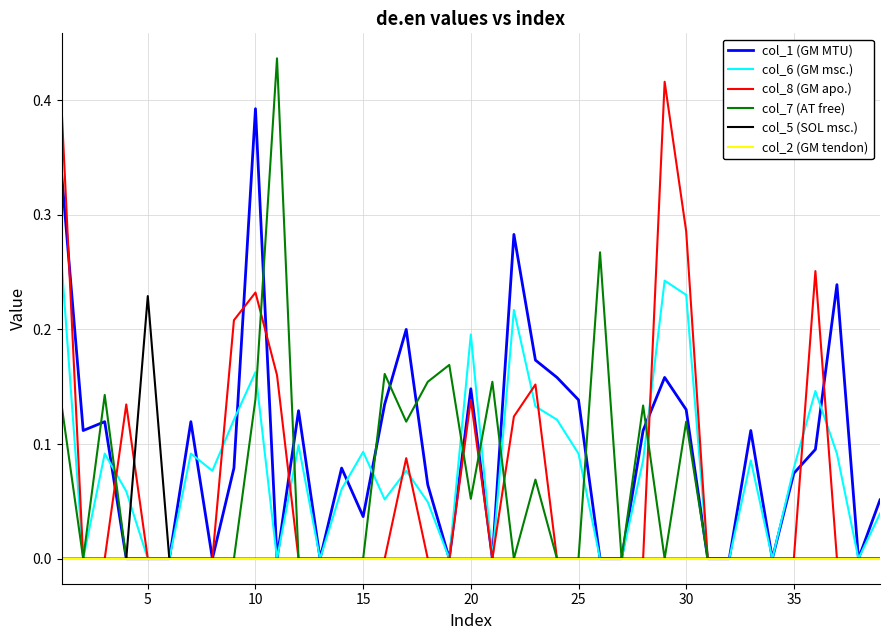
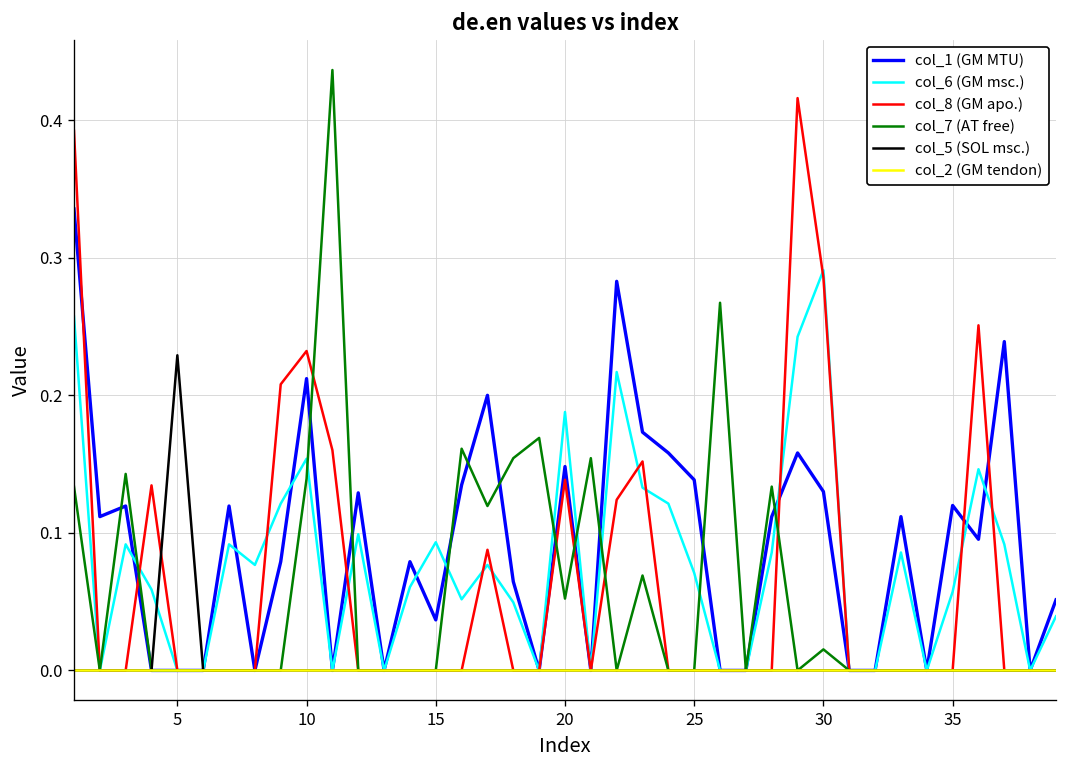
  {
    "col_1 (GM MTU)": {
-     "10": 0.393,
+     "10": 0.212,
      "15": 0.037,
      "20": 0.148,
      "25": 0.139,
      "30": 0.130,
-     "35": 0.075
+     "35": 0.120
    },
    "col_6 (GM msc.)": {
-     "10": 0.163,
+     "10": 0.154,
      "15": 0.093,
-     "20": 0.196,
-     "25": 0.092,
-     "30": 0.230,
-     "35": 0.079
+     "20": 0.188,
+     "25": 0.071,
+     "30": 0.291,
+     "35": 0.057
    },
    "col_8 (GM apo.)": {
      "10": 0.232,
      "20": 0.139,
      "30": 0.286
    },
    "col_7 (AT free)": {
      "10": 0.139,
      "20": 0.052,
-     "30": 0.120
+     "30": 0.015
    },
    "col_5 (SOL msc.)": {
      "5": 0.229
    }
  }
